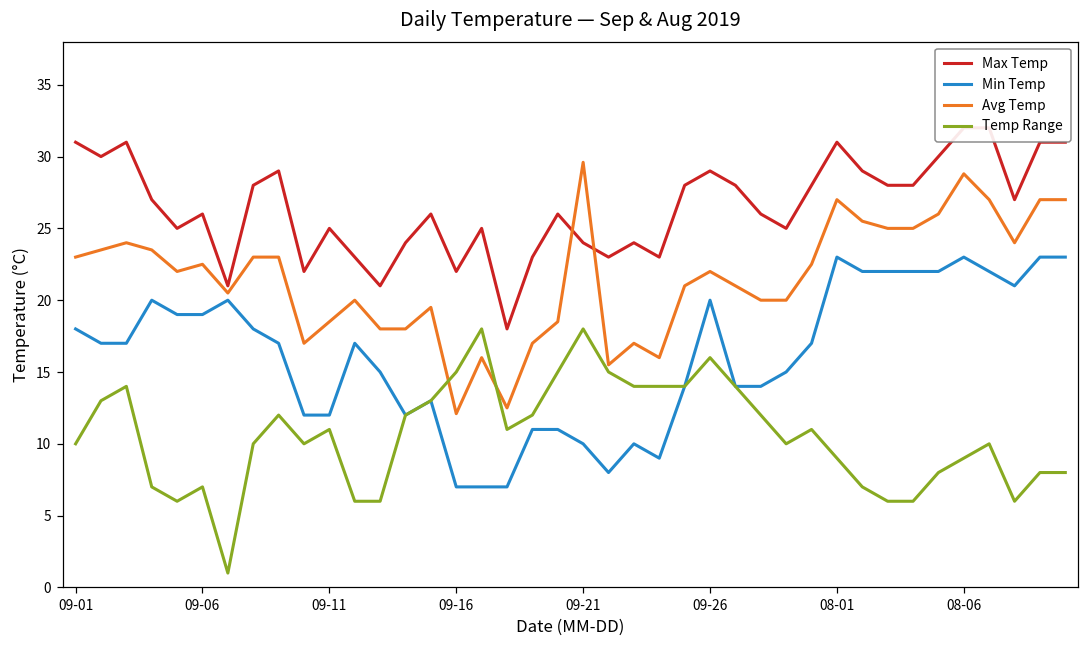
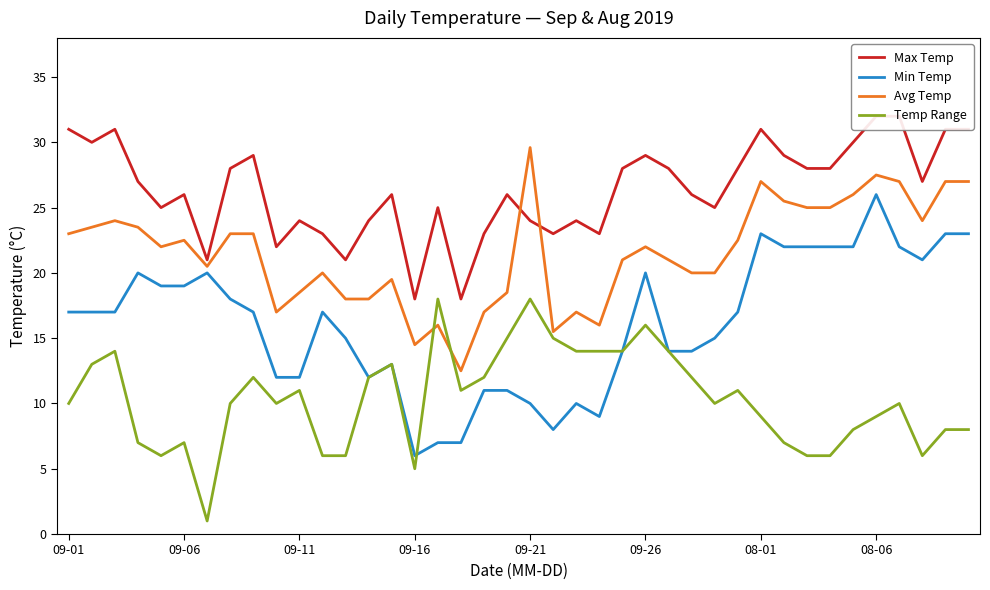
  {
    "Max Temp": {
      "09-01": 31,
      "09-06": 26,
-     "09-11": 25,
-     "09-16": 22,
+     "09-11": 24,
+     "09-16": 18,
      "09-21": 24,
      "09-26": 29,
      "08-01": 31
    },
    "Min Temp": {
-     "09-01": 18,
+     "09-01": 17,
      "09-06": 19,
      "09-11": 12,
-     "09-16": 7,
+     "09-16": 6,
      "09-21": 10,
      "09-26": 20,
      "08-01": 23,
-     "08-06": 23
+     "08-06": 26
    },
    "Avg Temp": {
      "09-01": 23.0,
      "09-06": 22.5,
      "09-11": 18.5,
-     "09-16": 12.1,
+     "09-16": 14.5,
      "09-21": 29.6,
      "09-26": 22.0,
      "08-01": 27.0,
-     "08-06": 28.8
+     "08-06": 27.5
    },
    "Temp Range": {
      "09-01": 10,
      "09-06": 7,
      "09-11": 11,
-     "09-16": 15,
+     "09-16": 5,
      "09-21": 18,
      "09-26": 16,
      "08-01": 9,
      "08-06": 9
    }
  }
